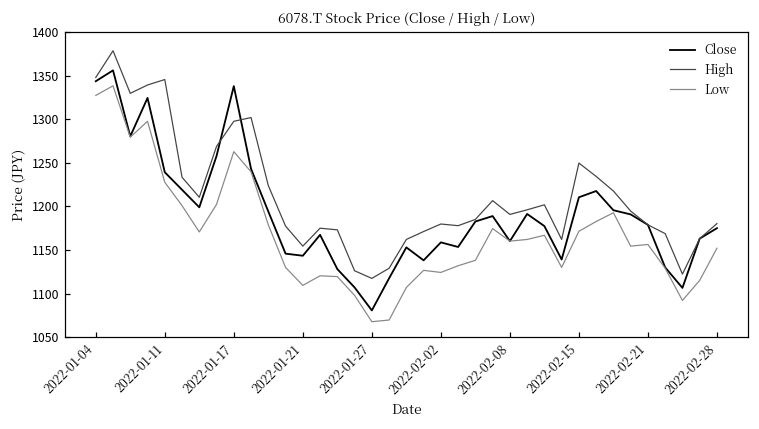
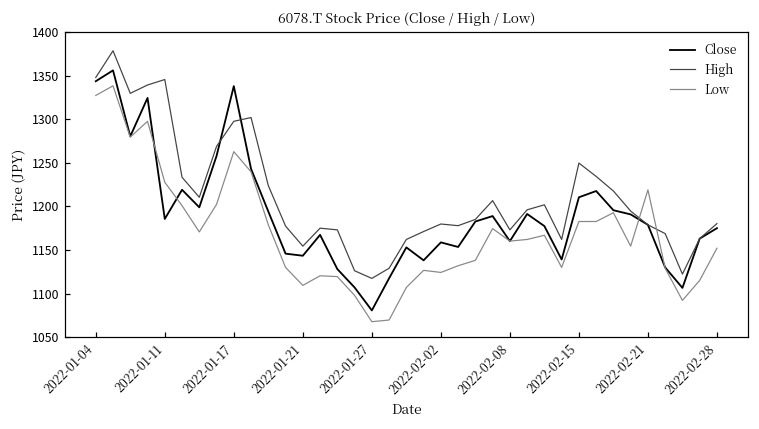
  {
    "Close": {
      "2022-01-04": 1340,
-     "2022-01-11": 1240,
+     "2022-01-11": 1190,
      "2022-01-17": 1340,
      "2022-01-21": 1140,
      "2022-01-27": 1080,
      "2022-02-02": 1160,
      "2022-02-15": 1210,
      "2022-02-28": 1180
    },
    "High": {
      "2022-01-04": 1350,
      "2022-01-11": 1350,
      "2022-01-17": 1300,
      "2022-01-21": 1150,
      "2022-01-27": 1120,
      "2022-02-02": 1180,
-     "2022-02-08": 1190,
+     "2022-02-08": 1170,
      "2022-02-15": 1250,
      "2022-02-28": 1180
    },
    "Low": {
      "2022-01-04": 1330,
      "2022-01-11": 1230,
      "2022-01-17": 1260,
      "2022-01-21": 1110,
      "2022-01-27": 1070,
      "2022-02-02": 1120,
-     "2022-02-15": 1170,
-     "2022-02-21": 1160,
+     "2022-02-15": 1180,
+     "2022-02-21": 1220,
      "2022-02-28": 1150
    }
  }
